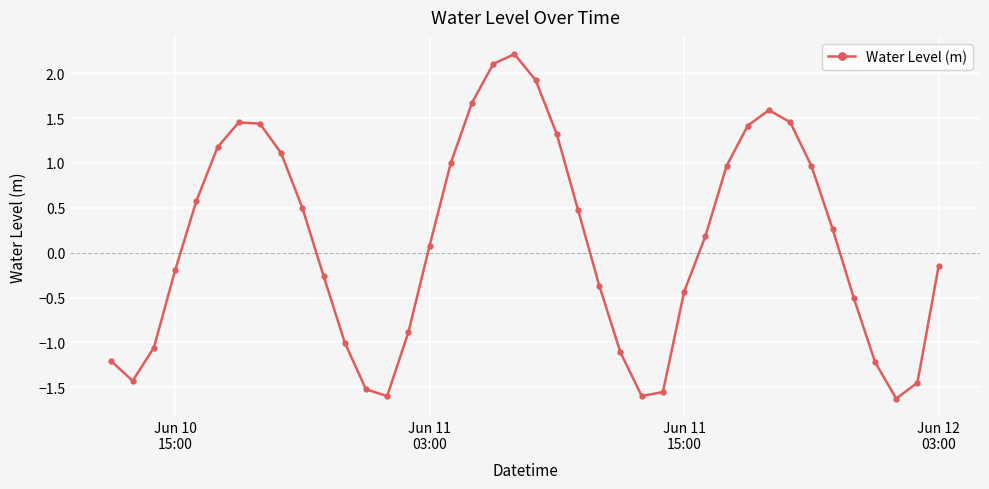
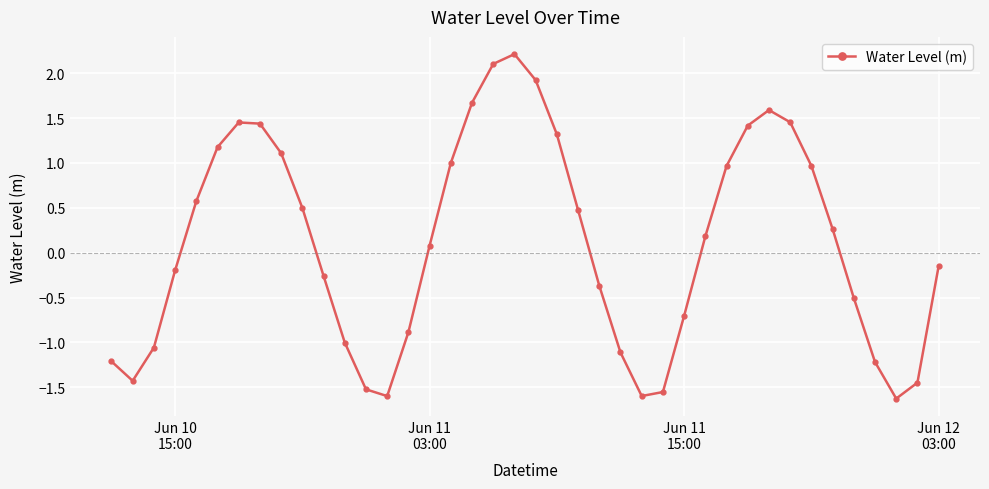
  {
    "Jun 10 15:00": -0.2,
    "Jun 11 03:00": 0.1,
-   "Jun 11 15:00": -0.4,
+   "Jun 11 15:00": -0.7,
    "Jun 12 03:00": -0.1
  }
